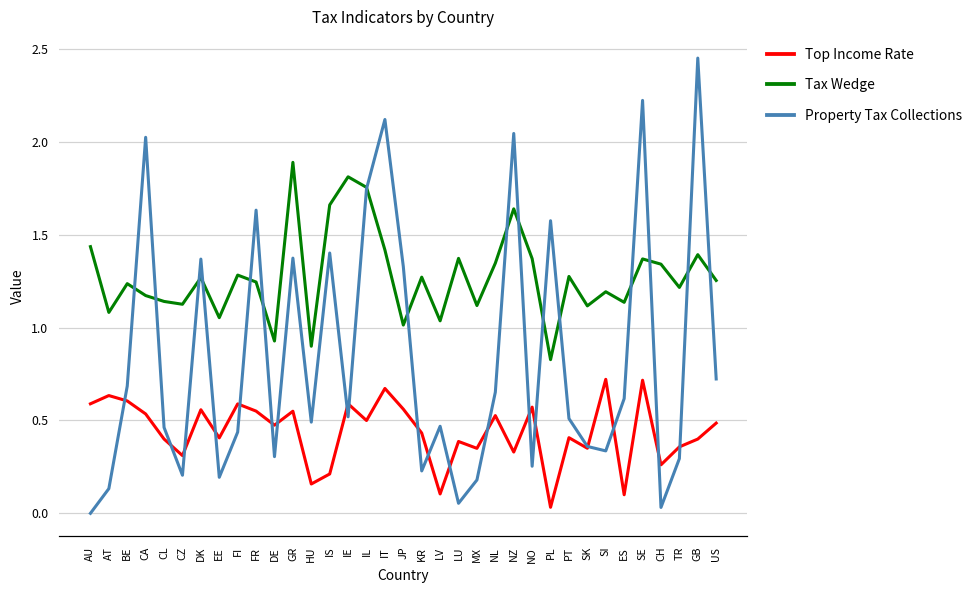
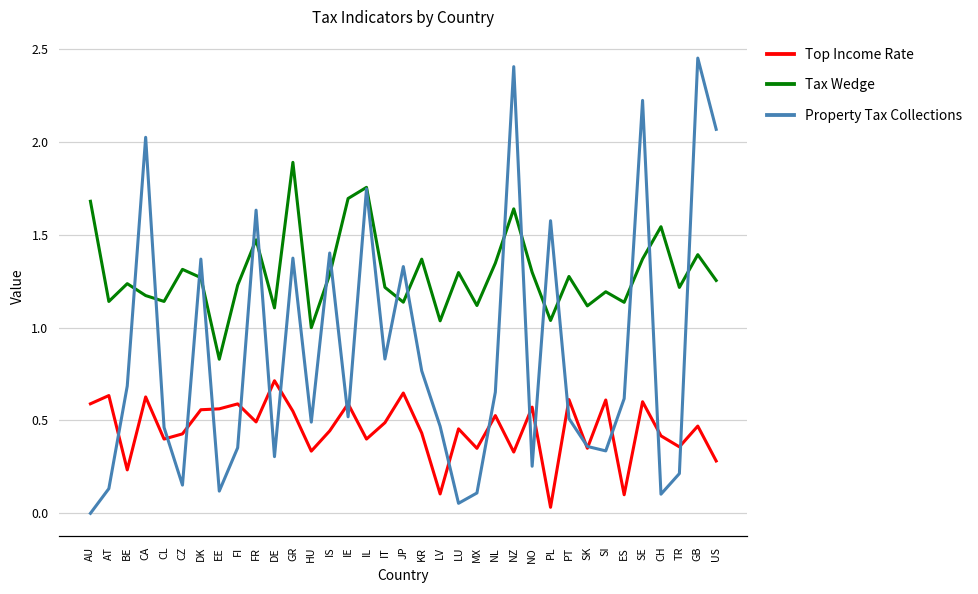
  {
    "Top Income Rate": {
      "AU": 0.59,
      "AT": 0.63,
-     "BE": 0.61,
-     "CA": 0.54,
+     "BE": 0.23,
+     "CA": 0.63,
      "CL": 0.40,
-     "CZ": 0.31,
+     "CZ": 0.43,
      "DK": 0.56,
-     "EE": 0.41,
+     "EE": 0.56,
      "FI": 0.59,
-     "FR": 0.55,
-     "DE": 0.47,
+     "FR": 0.49,
+     "DE": 0.71,
      "GR": 0.55,
-     "HU": 0.16,
-     "IS": 0.21,
+     "HU": 0.34,
+     "IS": 0.44,
      "IE": 0.59,
-     "IL": 0.5,
-     "IT": 0.67,
-     "JP": 0.56,
+     "IL": 0.4,
+     "IT": 0.49,
+     "JP": 0.65,
      "KR": 0.43,
      "LV": 0.10,
-     "LU": 0.39,
+     "LU": 0.46,
      "MX": 0.35,
      "NL": 0.53,
      "NZ": 0.33,
      "NO": 0.57,
      "PL": 0.03,
-     "PT": 0.41,
-     "SI": 0.72,
+     "PT": 0.61,
+     "SI": 0.61,
      "ES": 0.10,
-     "SE": 0.72,
-     "CH": 0.26,
+     "SE": 0.60,
+     "CH": 0.42,
      "TR": 0.36,
-     "GB": 0.40,
-     "US": 0.49
+     "GB": 0.47,
+     "US": 0.28
    },
    "Tax Wedge": {
-     "AU": 1.44,
-     "AT": 1.08,
+     "AU": 1.68,
+     "AT": 1.14,
      "BE": 1.24,
      "CA": 1.17,
      "CL": 1.14,
-     "CZ": 1.13,
+     "CZ": 1.31,
      "DK": 1.27,
-     "EE": 1.05,
-     "FI": 1.28,
-     "FR": 1.25,
-     "DE": 0.93,
+     "EE": 0.83,
+     "FI": 1.23,
+     "FR": 1.47,
+     "DE": 1.11,
      "GR": 1.89,
-     "HU": 0.9,
-     "IS": 1.66,
-     "IE": 1.81,
-     "IT": 1.42,
-     "JP": 1.01,
-     "KR": 1.27,
+     "HU": 1.0,
+     "IS": 1.29,
+     "IE": 1.70,
+     "IT": 1.22,
+     "JP": 1.14,
+     "KR": 1.37,
      "LV": 1.04,
-     "LU": 1.37,
+     "LU": 1.30,
      "MX": 1.12,
      "NL": 1.35,
      "NZ": 1.64,
-     "NO": 1.37,
-     "PL": 0.83,
+     "NO": 1.30,
+     "PL": 1.04,
      "PT": 1.28,
      "SK": 1.12,
      "SI": 1.19,
      "ES": 1.14,
      "SE": 1.37,
-     "CH": 1.34,
+     "CH": 1.54,
      "TR": 1.22,
      "GB": 1.39,
      "US": 1.25
    },
    "Property Tax Collections": {
      "AU": 0.00,
      "AT": 0.13,
      "BE": 0.69,
      "CA": 2.03,
      "CL": 0.46,
-     "CZ": 0.21,
+     "CZ": 0.15,
      "DK": 1.37,
-     "EE": 0.19,
-     "FI": 0.44,
+     "EE": 0.12,
+     "FI": 0.35,
      "FR": 1.63,
      "DE": 0.31,
      "GR": 1.37,
      "HU": 0.49,
      "IS": 1.40,
      "IE": 0.52,
-     "IT": 2.12,
+     "IT": 0.83,
      "JP": 1.33,
-     "KR": 0.23,
+     "KR": 0.77,
      "LV": 0.47,
      "LU": 0.05,
-     "MX": 0.18,
+     "MX": 0.11,
      "NL": 0.65,
-     "NZ": 2.05,
+     "NZ": 2.41,
      "NO": 0.25,
      "PL": 1.58,
      "PT": 0.51,
      "SI": 0.34,
      "ES": 0.62,
      "SE": 2.22,
-     "CH": 0.03,
-     "TR": 0.29,
+     "CH": 0.10,
+     "TR": 0.21,
      "GB": 2.45,
-     "US": 0.72
+     "US": 2.07
    }
  }
